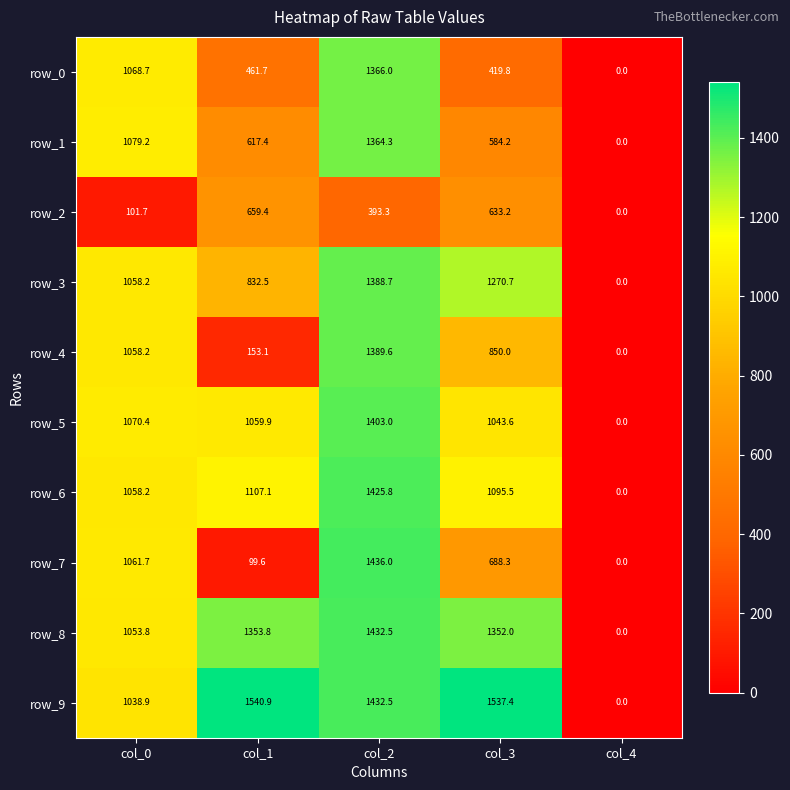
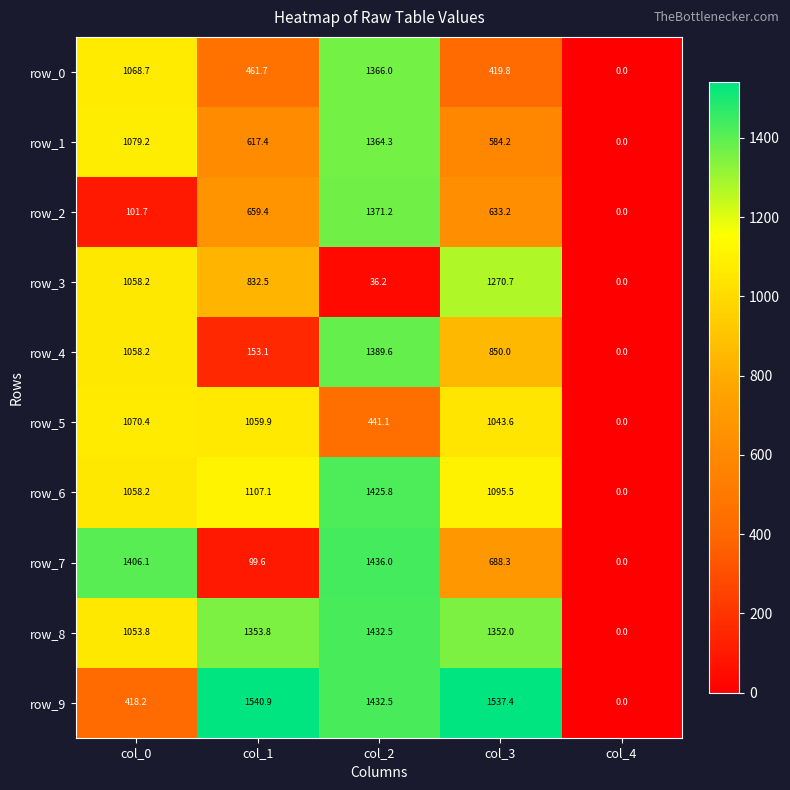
  {
    "row_0": {
      "col_0": 1068.7,
      "col_1": 461.7,
      "col_2": 1366.0,
      "col_3": 419.8,
      "col_4": 0.0
    },
    "row_1": {
      "col_0": 1079.2,
      "col_1": 617.4,
      "col_2": 1364.3,
      "col_3": 584.2,
      "col_4": 0.0
    },
    "row_2": {
      "col_0": 101.7,
      "col_1": 659.4,
-     "col_2": 393.3,
+     "col_2": 1371.2,
      "col_3": 633.2,
      "col_4": 0.0
    },
    "row_3": {
      "col_0": 1058.2,
      "col_1": 832.5,
-     "col_2": 1388.7,
+     "col_2": 36.2,
      "col_3": 1270.7,
      "col_4": 0.0
    },
    "row_4": {
      "col_0": 1058.2,
      "col_1": 153.1,
      "col_2": 1389.6,
      "col_3": 850.0,
      "col_4": 0.0
    },
    "row_5": {
      "col_0": 1070.4,
      "col_1": 1059.9,
-     "col_2": 1403.0,
+     "col_2": 441.1,
      "col_3": 1043.6,
      "col_4": 0.0
    },
    "row_6": {
      "col_0": 1058.2,
      "col_1": 1107.1,
      "col_2": 1425.8,
      "col_3": 1095.5,
      "col_4": 0.0
    },
    "row_7": {
-     "col_0": 1061.7,
+     "col_0": 1406.1,
      "col_1": 99.6,
      "col_2": 1436.0,
      "col_3": 688.3,
      "col_4": 0.0
    },
    "row_8": {
      "col_0": 1053.8,
      "col_1": 1353.8,
      "col_2": 1432.5,
      "col_3": 1352.0,
      "col_4": 0.0
    },
    "row_9": {
-     "col_0": 1038.9,
+     "col_0": 418.2,
      "col_1": 1540.9,
      "col_2": 1432.5,
      "col_3": 1537.4,
      "col_4": 0.0
    }
  }
